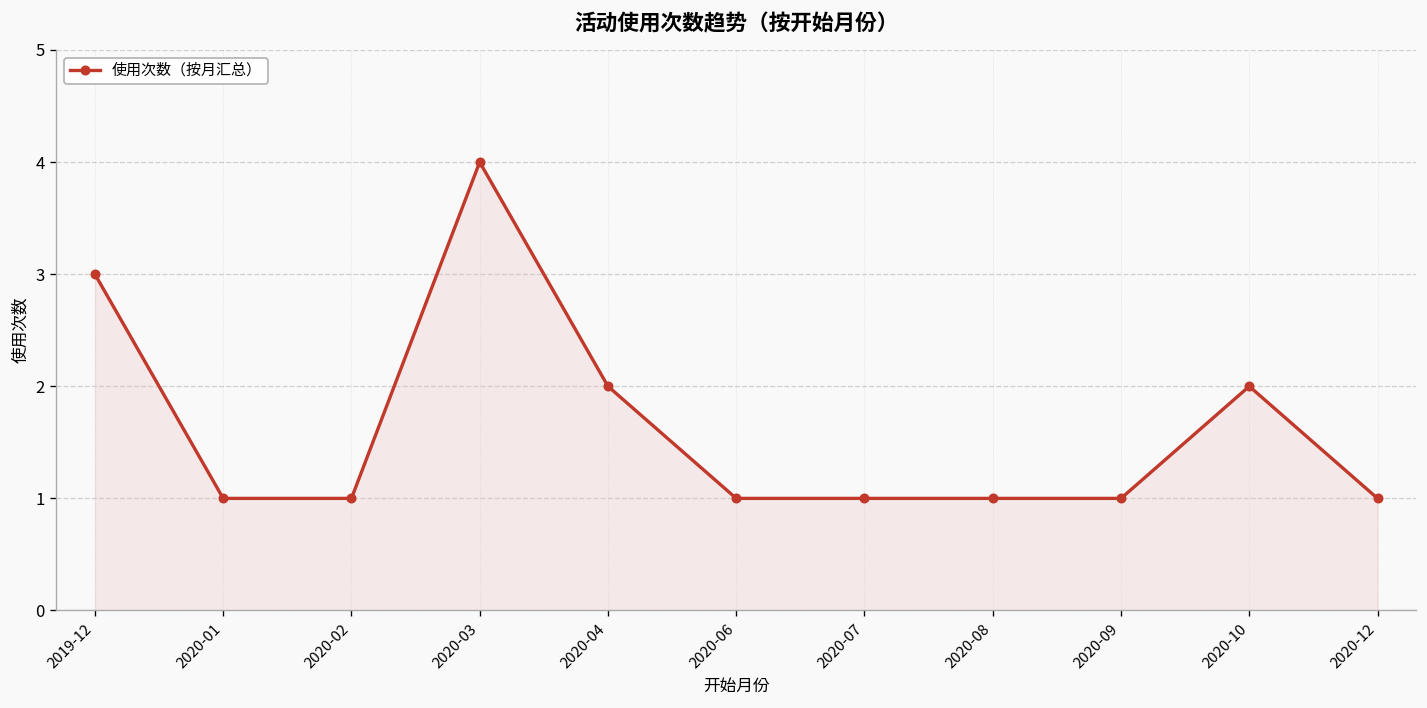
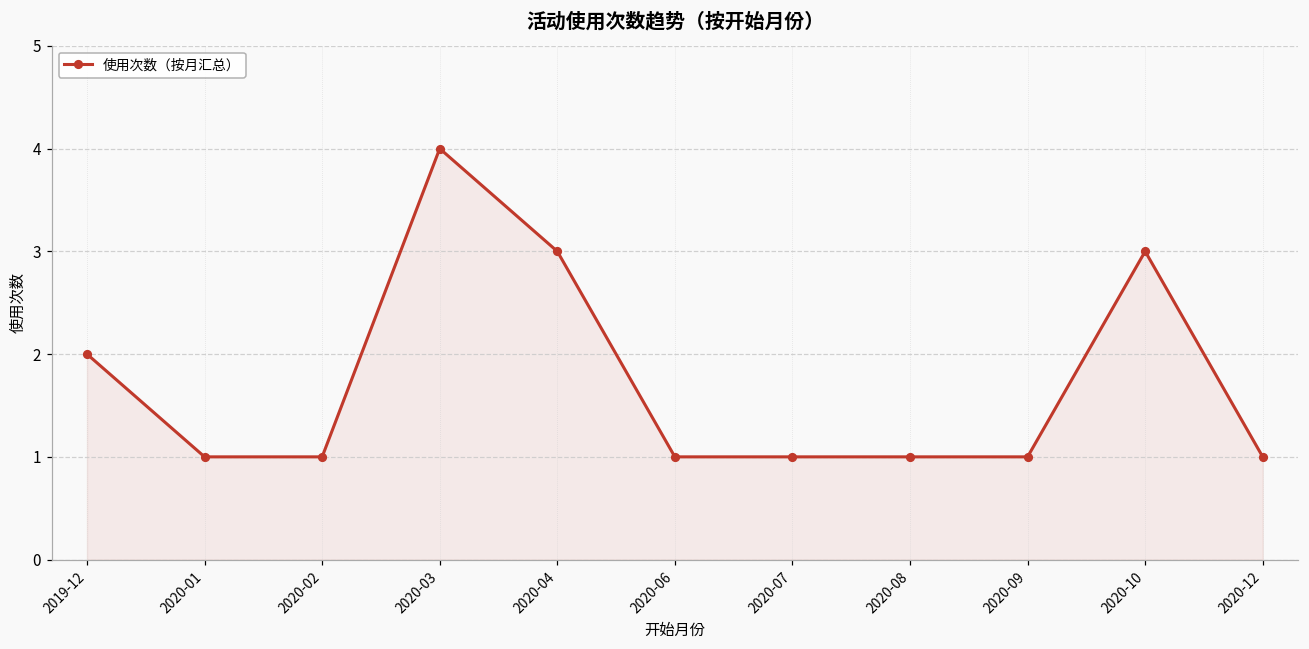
  {
-   "2019-12": 3,
+   "2019-12": 2,
    "2020-01": 1,
    "2020-02": 1,
    "2020-03": 4,
-   "2020-04": 2,
+   "2020-04": 3,
    "2020-06": 1,
    "2020-07": 1,
    "2020-08": 1,
    "2020-09": 1,
-   "2020-10": 2,
+   "2020-10": 3,
    "2020-12": 1
  }
